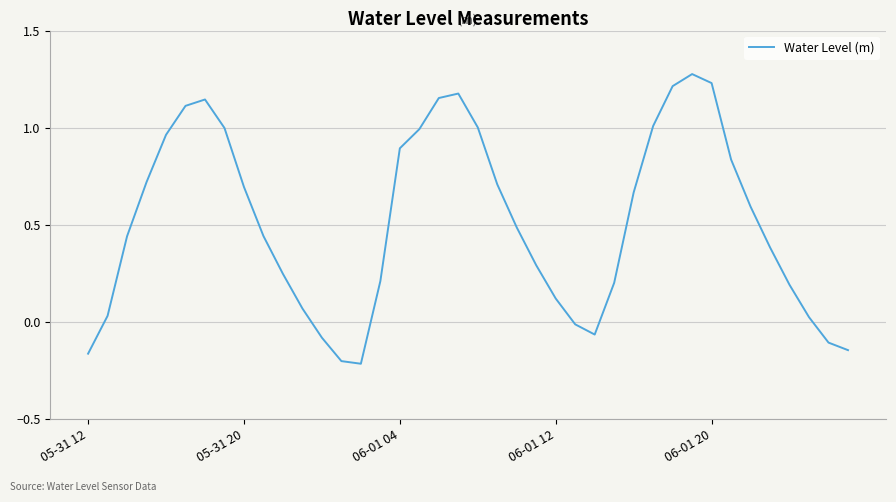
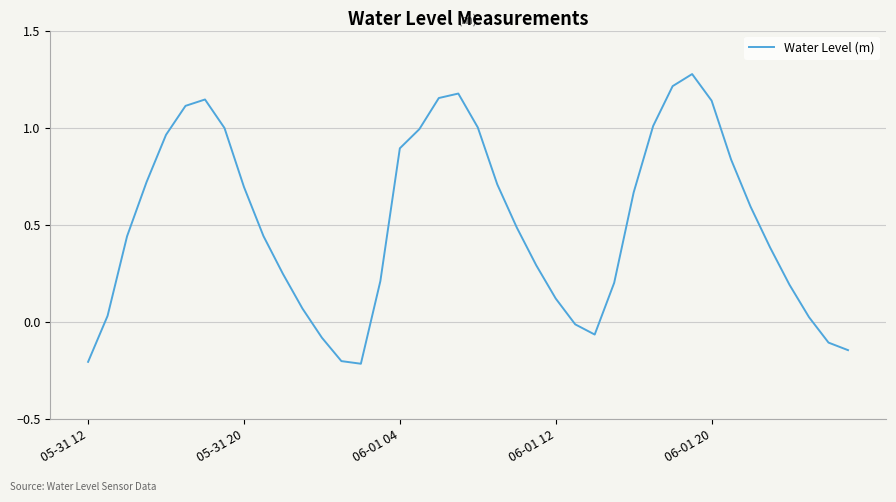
  {
-   "05-31 12": -0.16,
+   "05-31 12": -0.20,
    "05-31 20": 0.70,
    "06-01 04": 0.89,
    "06-01 12": 0.12,
-   "06-01 20": 1.23
+   "06-01 20": 1.14
  }
